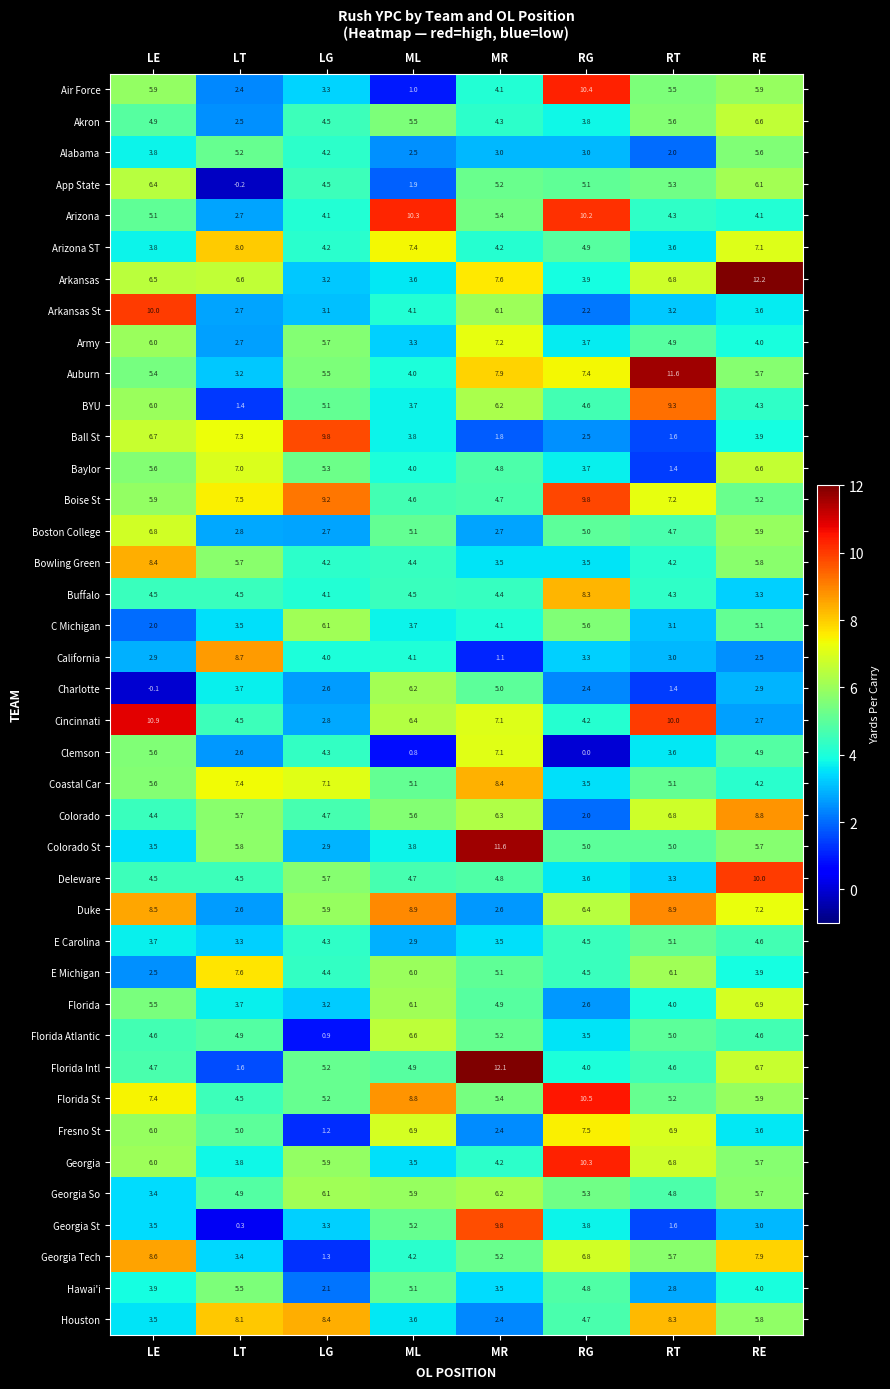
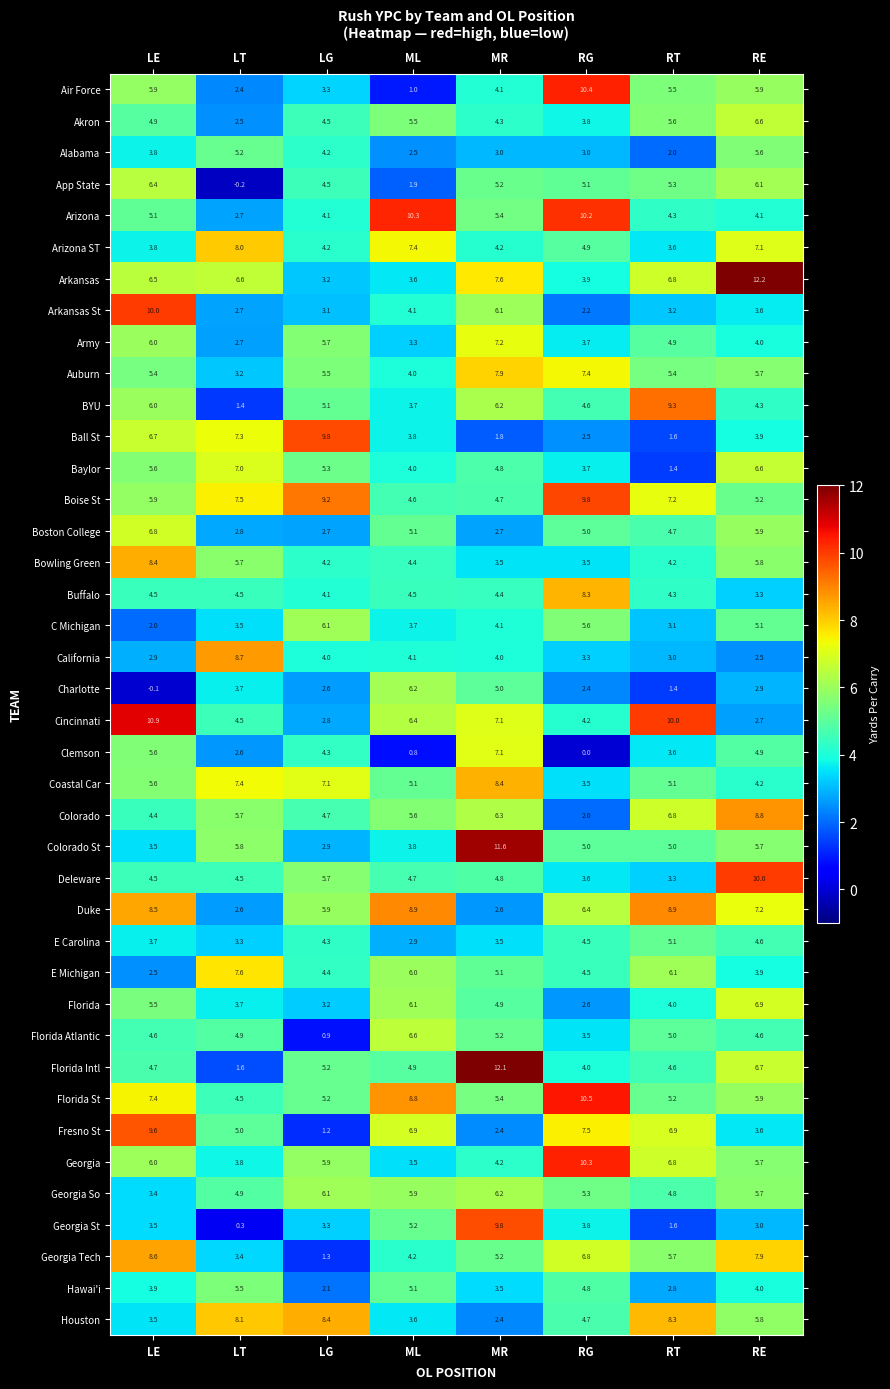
  {
    "Auburn": {
      "LE": 5.4,
      "LT": 3.2,
      "LG": 5.5,
      "ML": 4.0,
      "MR": 7.9,
      "RG": 7.4,
-     "RT": 11.6,
+     "RT": 5.4,
      "RE": 5.7
    },
    "California": {
      "LE": 2.9,
      "LT": 8.7,
      "LG": 4.0,
      "ML": 4.1,
-     "MR": 1.1,
+     "MR": 4.0,
      "RG": 3.3,
      "RT": 3.0,
      "RE": 2.5
    },
    "Fresno St": {
-     "LE": 6.0,
+     "LE": 9.6,
      "LT": 5.0,
      "LG": 1.2,
      "ML": 6.9,
      "MR": 2.4,
      "RG": 7.5,
      "RT": 6.9,
      "RE": 3.6
    }
  }
